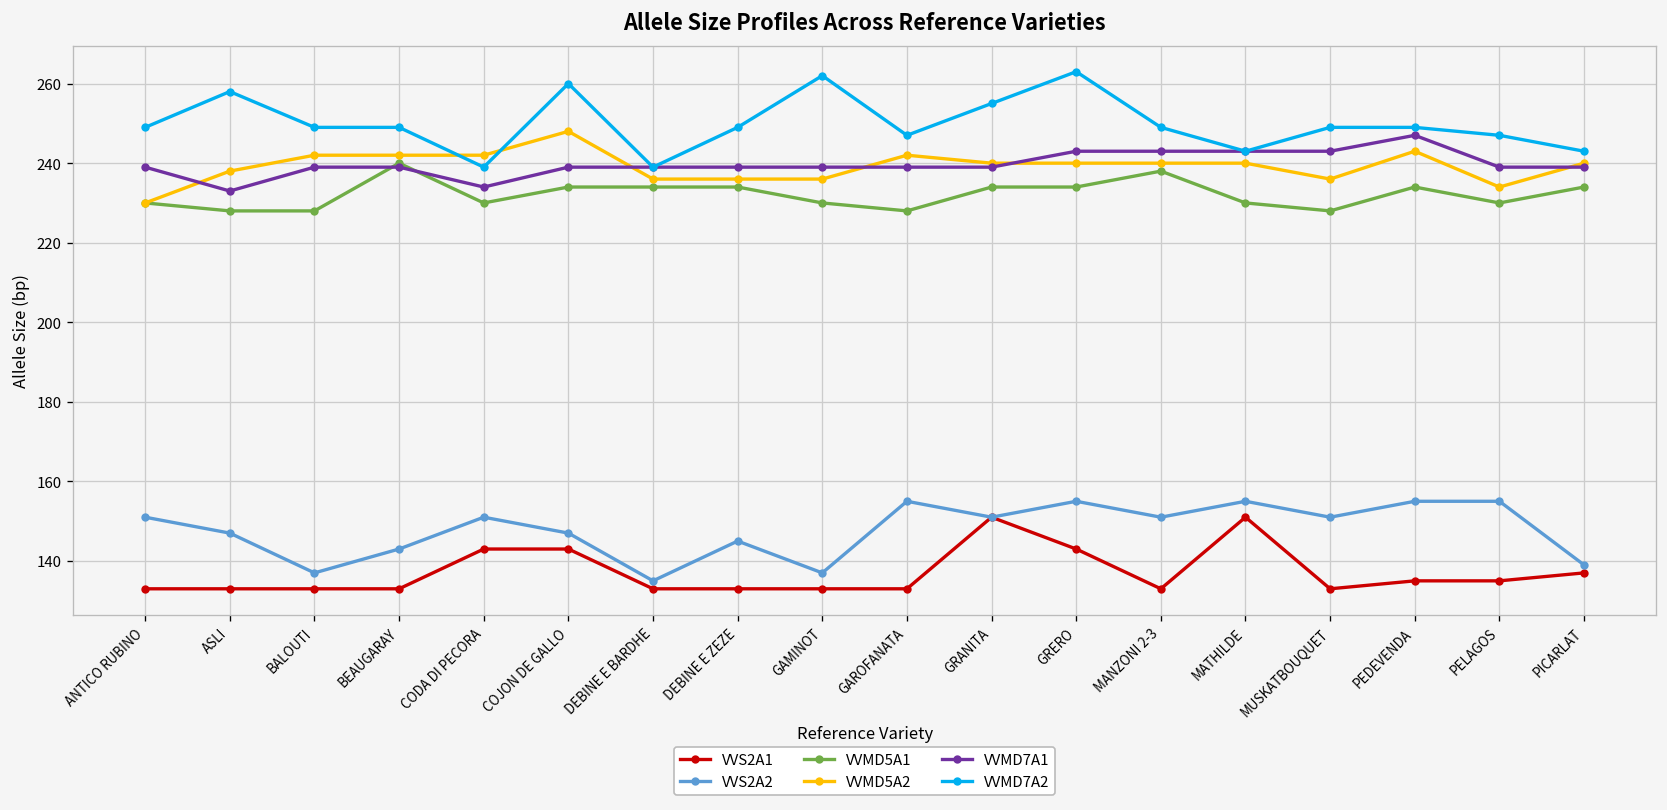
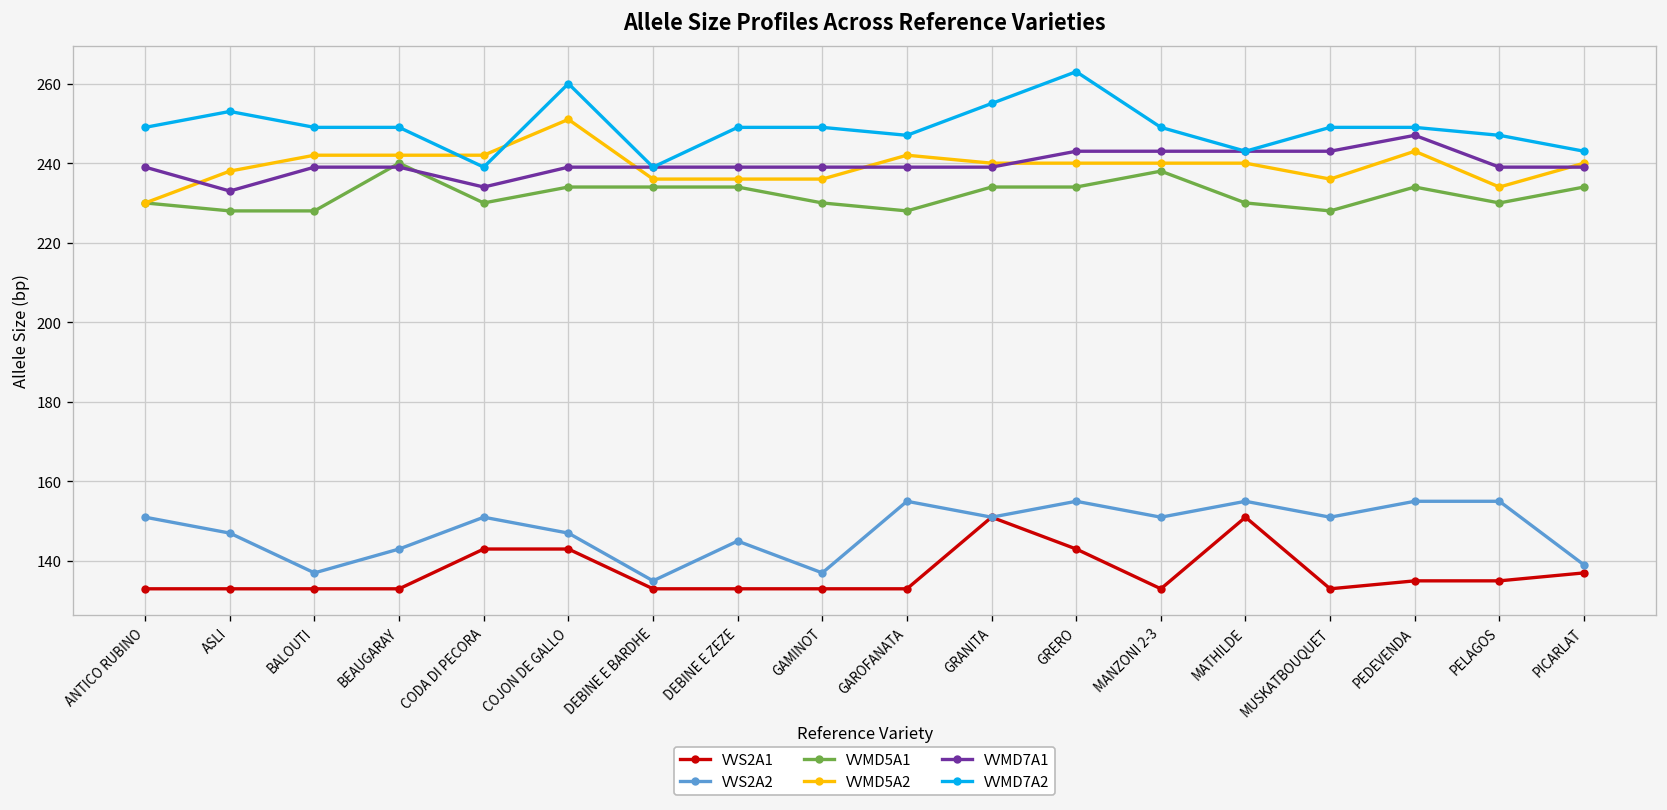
  {
    "VVS2A1": {
      "ANTICO RUBINO": 133,
      "ASLI": 133,
      "BALOUTI": 133,
      "BEAUGARAY": 133,
      "CODA DI PECORA": 143,
      "COJON DE GALLO": 143,
      "DEBINE E BARDHE": 133,
      "DEBINE E ZEZE": 133,
      "GAMINOT": 133,
      "GAROFANATA": 133,
      "GRERO": 143,
      "MANZONI 2-3": 133,
      "MATHILDE": 151,
      "MUSKATBOUQUET": 133,
      "PEDEVENDA": 135,
      "PELAGOS": 135,
      "PICARLAT": 137
    },
    "VVS2A2": {
      "ANTICO RUBINO": 151,
      "ASLI": 147,
      "BALOUTI": 137,
      "BEAUGARAY": 143,
      "CODA DI PECORA": 151,
      "COJON DE GALLO": 147,
      "DEBINE E BARDHE": 135,
      "DEBINE E ZEZE": 145,
      "GAMINOT": 137,
      "GAROFANATA": 155,
      "GRERO": 155,
      "MANZONI 2-3": 151,
      "MATHILDE": 155,
      "MUSKATBOUQUET": 151,
      "PEDEVENDA": 155,
      "PELAGOS": 155,
      "PICARLAT": 139
    },
    "VVMD5A1": {
      "ASLI": 228,
      "BALOUTI": 228,
      "BEAUGARAY": 240,
      "CODA DI PECORA": 230,
      "COJON DE GALLO": 234,
      "DEBINE E BARDHE": 234,
      "DEBINE E ZEZE": 234,
      "GAMINOT": 230,
      "GAROFANATA": 228,
      "GRANITA": 234,
      "GRERO": 234,
      "MANZONI 2-3": 238,
      "MATHILDE": 230,
      "MUSKATBOUQUET": 228,
      "PEDEVENDA": 234,
      "PELAGOS": 230,
      "PICARLAT": 234
    },
    "VVMD5A2": {
      "ASLI": 238,
      "BALOUTI": 242,
      "BEAUGARAY": 242,
      "CODA DI PECORA": 242,
-     "COJON DE GALLO": 248,
+     "COJON DE GALLO": 251,
      "DEBINE E BARDHE": 236,
      "DEBINE E ZEZE": 236,
      "GAMINOT": 236,
      "GAROFANATA": 242,
      "GRANITA": 240,
      "GRERO": 240,
      "MANZONI 2-3": 240,
      "MATHILDE": 240,
      "MUSKATBOUQUET": 236,
      "PEDEVENDA": 243,
      "PELAGOS": 234,
      "PICARLAT": 240
    },
    "VVMD7A1": {
      "ANTICO RUBINO": 239,
      "ASLI": 233,
      "BALOUTI": 239,
      "BEAUGARAY": 239,
      "CODA DI PECORA": 234,
      "COJON DE GALLO": 239,
      "DEBINE E ZEZE": 239,
      "GAMINOT": 239,
      "GAROFANATA": 239,
      "GRANITA": 239,
      "GRERO": 243,
      "MANZONI 2-3": 243,
      "MUSKATBOUQUET": 243,
      "PEDEVENDA": 247,
      "PELAGOS": 239,
      "PICARLAT": 239
    },
    "VVMD7A2": {
      "ANTICO RUBINO": 249,
-     "ASLI": 258,
+     "ASLI": 253,
      "BALOUTI": 249,
      "BEAUGARAY": 249,
      "CODA DI PECORA": 239,
      "COJON DE GALLO": 260,
      "DEBINE E ZEZE": 249,
-     "GAMINOT": 262,
+     "GAMINOT": 249,
      "GAROFANATA": 247,
      "GRANITA": 255,
      "GRERO": 263,
      "MANZONI 2-3": 249,
      "MUSKATBOUQUET": 249,
      "PEDEVENDA": 249,
      "PELAGOS": 247,
      "PICARLAT": 243
    }
  }
